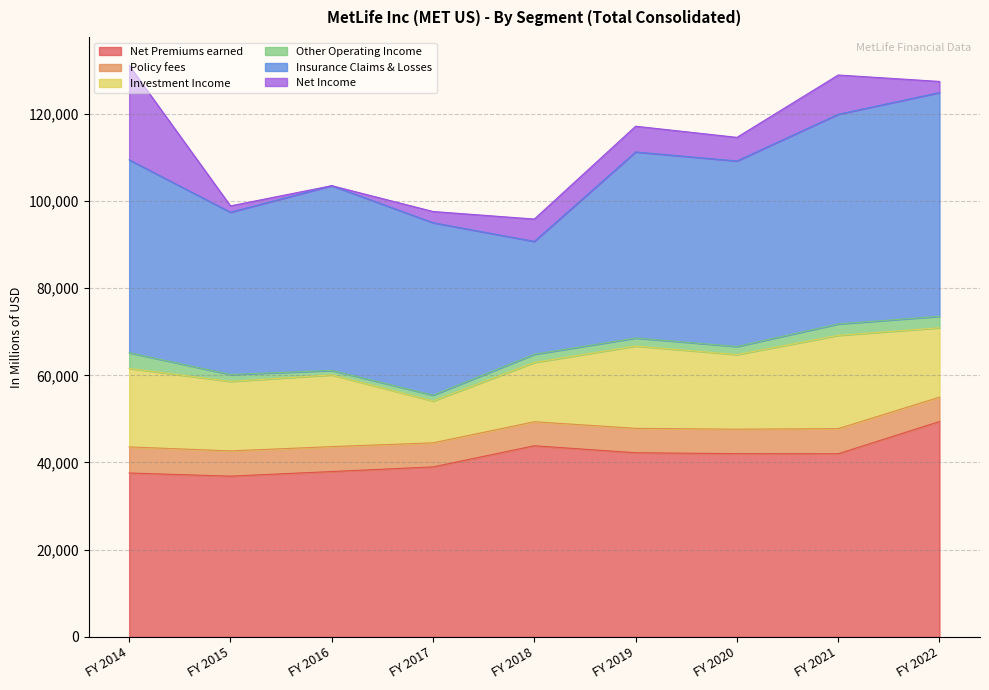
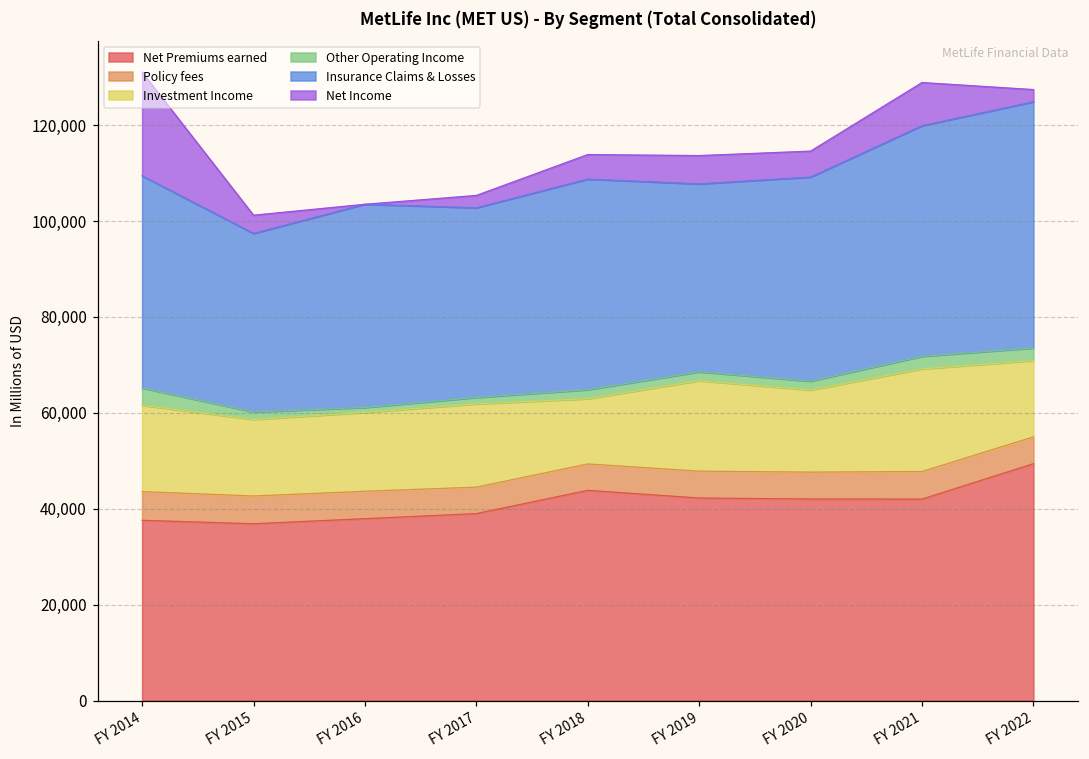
  {
    "Investment Income": {
      "FY 2014": "18,000",
      "FY 2015": "16,000",
      "FY 2016": "16,000",
-     "FY 2017": "10,000",
+     "FY 2017": "17,000",
      "FY 2018": "14,000",
      "FY 2019": "19,000",
      "FY 2020": "17,000",
      "FY 2021": "21,000",
      "FY 2022": "16,000"
    },
    "Other Operating Income": {
      "FY 2014": "4,000",
      "FY 2015": "2,000",
      "FY 2016": "1,000",
      "FY 2017": "1,000",
      "FY 2018": "2,000",
      "FY 2019": "2,000",
      "FY 2020": "2,000",
      "FY 2021": "3,000",
      "FY 2022": "3,000"
    },
    "Insurance Claims & Losses": {
      "FY 2014": "44,000",
      "FY 2015": "37,000",
      "FY 2017": "40,000",
-     "FY 2018": "26,000",
-     "FY 2019": "43,000",
+     "FY 2018": "44,000",
+     "FY 2019": "39,000",
      "FY 2020": "43,000",
      "FY 2021": "48,000",
      "FY 2022": "51,000"
    },
    "Net Income": {
-     "FY 2015": "1,000",
+     "FY 2015": "4,000",
      "FY 2017": "3,000",
      "FY 2018": "5,000",
      "FY 2019": "6,000",
      "FY 2020": "5,000",
      "FY 2021": "9,000",
      "FY 2022": "3,000"
    }
  }
